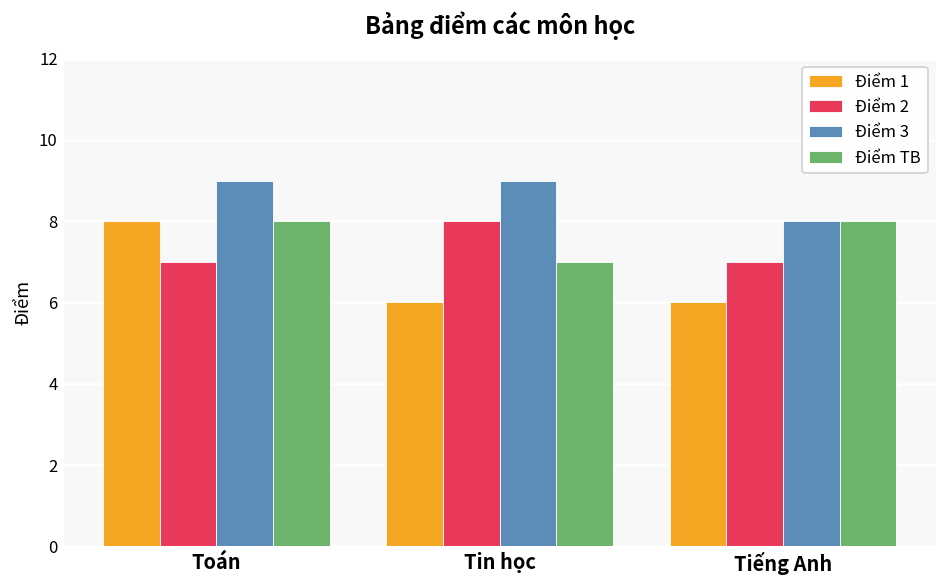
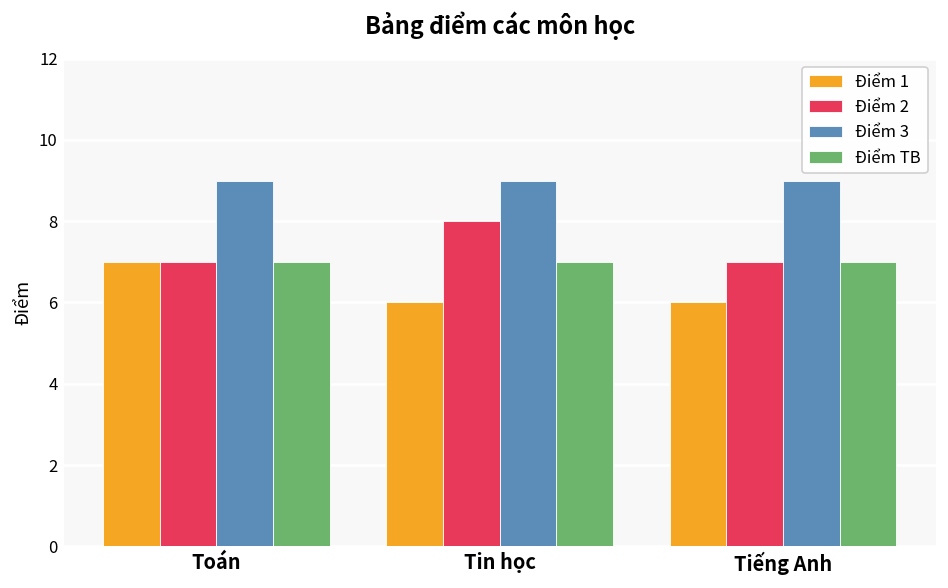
  {
    "Điểm 1": {
-     "Toán": 8,
+     "Toán": 7,
      "Tin học": 6,
      "Tiếng Anh": 6
    },
    "Điểm 2": {
      "Toán": 7,
      "Tin học": 8,
      "Tiếng Anh": 7
    },
    "Điểm 3": {
      "Toán": 9,
      "Tin học": 9,
-     "Tiếng Anh": 8
+     "Tiếng Anh": 9
    },
    "Điểm TB": {
-     "Toán": 8,
+     "Toán": 7,
      "Tin học": 7,
-     "Tiếng Anh": 8
+     "Tiếng Anh": 7
    }
  }
